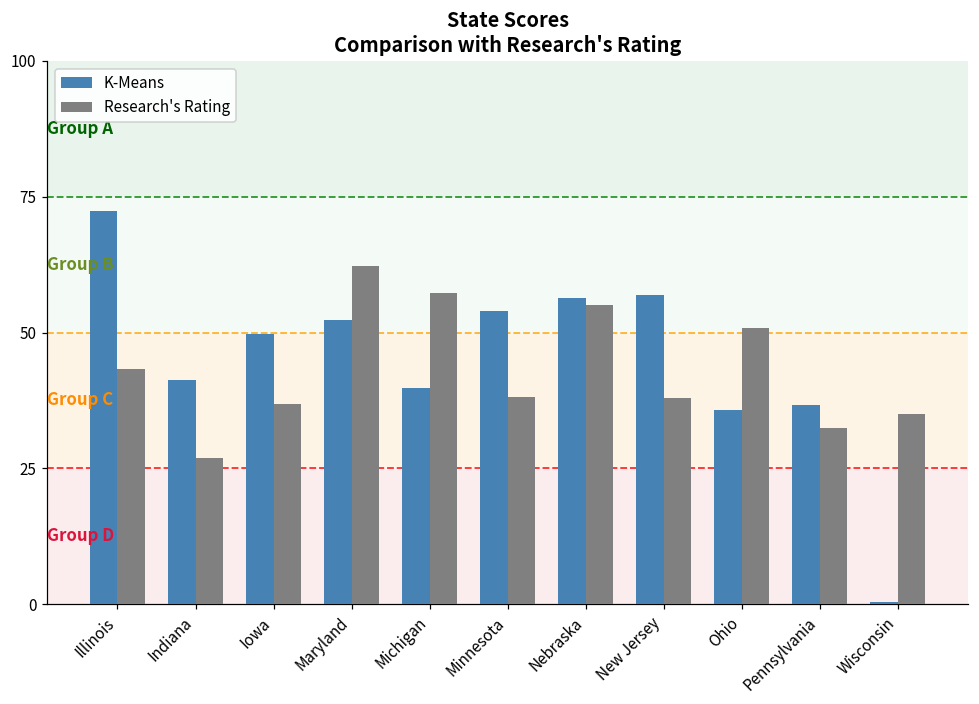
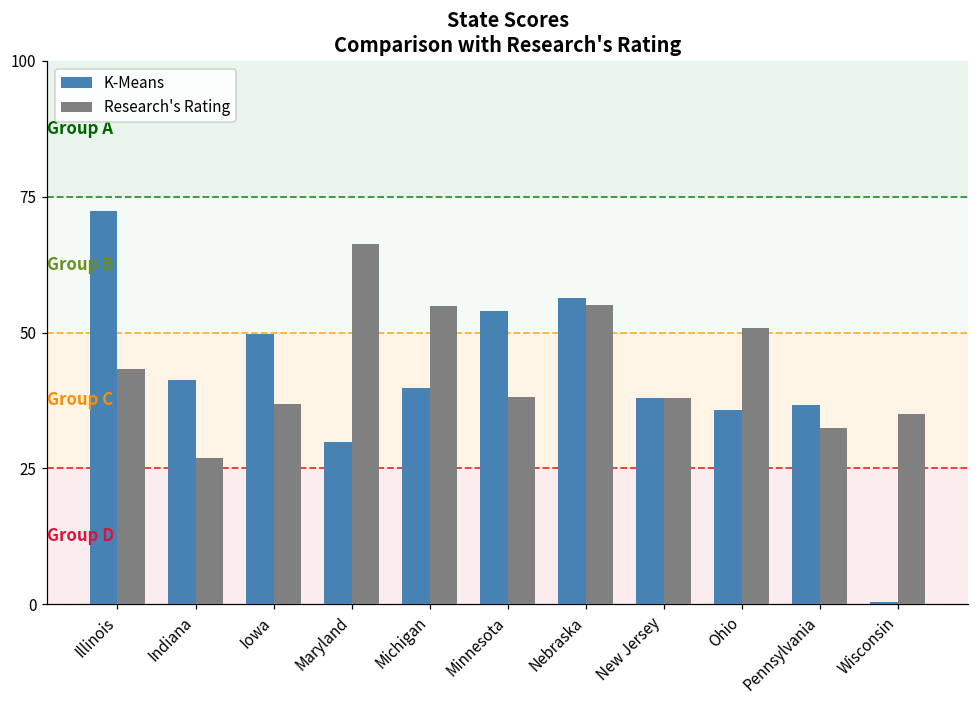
  {
    "K-Means": {
      "Illinois": 72,
      "Indiana": 41,
      "Iowa": 50,
-     "Maryland": 52,
+     "Maryland": 30,
      "Michigan": 40,
      "Minnesota": 54,
      "Nebraska": 56,
-     "New Jersey": 57,
+     "New Jersey": 38,
      "Ohio": 36,
      "Pennsylvania": 37
    },
    "Research's Rating": {
      "Illinois": 43,
      "Indiana": 27,
      "Iowa": 37,
-     "Maryland": 62,
-     "Michigan": 57,
+     "Maryland": 66,
+     "Michigan": 55,
      "Minnesota": 38,
      "Nebraska": 55,
      "New Jersey": 38,
      "Ohio": 51,
      "Pennsylvania": 33,
      "Wisconsin": 35
    }
  }
